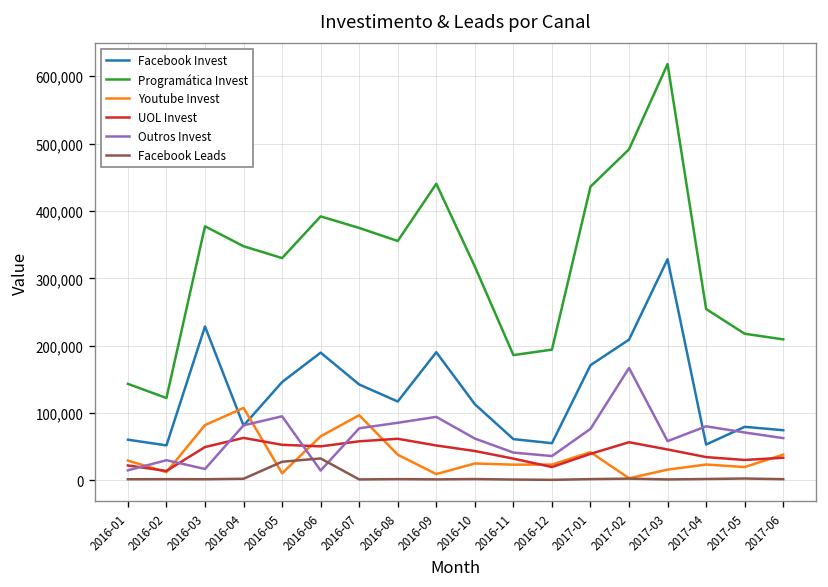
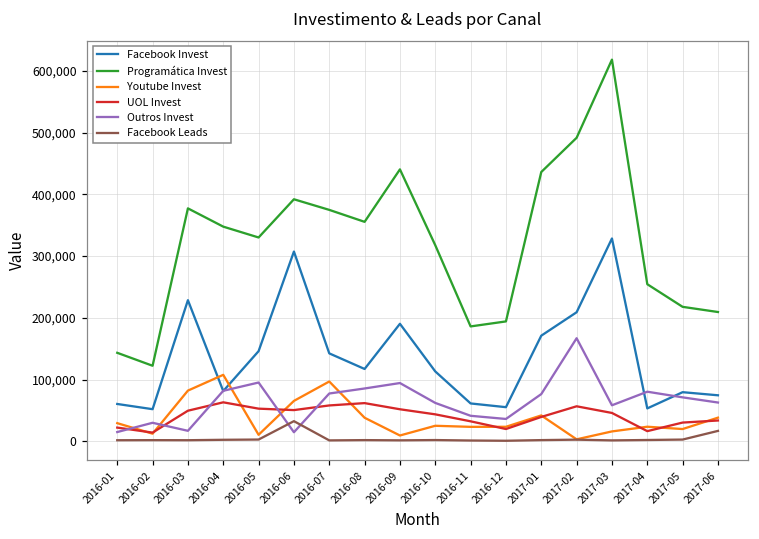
  {
    "Facebook Invest": {
      "2016-01": "60,000",
      "2016-02": "50,000",
      "2016-03": "230,000",
      "2016-05": "150,000",
-     "2016-06": "190,000",
+     "2016-06": "310,000",
      "2016-07": "140,000",
      "2016-08": "120,000",
      "2016-09": "190,000",
      "2016-10": "110,000",
      "2016-11": "60,000",
      "2016-12": "60,000",
      "2017-01": "170,000",
      "2017-02": "210,000",
      "2017-03": "330,000",
      "2017-04": "50,000",
      "2017-05": "80,000",
      "2017-06": "70,000"
    },
    "Programática Invest": {
      "2016-01": "140,000",
      "2016-02": "120,000",
      "2016-03": "380,000",
      "2016-04": "350,000",
      "2016-05": "330,000",
      "2016-06": "390,000",
      "2016-07": "370,000",
      "2016-08": "360,000",
      "2016-09": "440,000",
      "2016-10": "320,000",
      "2016-11": "190,000",
      "2016-12": "190,000",
      "2017-01": "440,000",
      "2017-02": "490,000",
      "2017-03": "620,000",
      "2017-04": "250,000",
      "2017-05": "220,000",
      "2017-06": "210,000"
    },
    "Youtube Invest": {
      "2016-01": "30,000",
      "2016-03": "80,000",
      "2016-04": "110,000",
      "2016-05": "10,000",
      "2016-06": "70,000",
      "2016-07": "100,000",
      "2016-08": "40,000",
      "2016-09": "10,000",
      "2016-10": "30,000",
      "2016-11": "20,000",
      "2017-03": "20,000",
      "2017-04": "20,000",
      "2017-05": "20,000",
      "2017-06": "40,000"
    },
    "UOL Invest": {
      "2016-01": "20,000",
      "2016-03": "50,000",
      "2016-04": "60,000",
      "2016-05": "50,000",
      "2016-06": "50,000",
      "2016-07": "60,000",
      "2016-08": "60,000",
      "2016-09": "50,000",
      "2016-10": "40,000",
      "2016-11": "30,000",
      "2017-02": "60,000",
      "2017-03": "50,000",
-     "2017-04": "30,000",
+     "2017-04": "20,000",
      "2017-05": "30,000",
      "2017-06": "30,000"
    },
    "Outros Invest": {
      "2016-01": "20,000",
      "2016-02": "30,000",
      "2016-03": "20,000",
      "2016-05": "100,000",
      "2016-06": "10,000",
      "2016-07": "80,000",
      "2016-08": "90,000",
      "2016-09": "90,000",
      "2016-10": "60,000",
      "2016-11": "40,000",
      "2016-12": "40,000",
      "2017-01": "80,000",
      "2017-02": "170,000",
      "2017-03": "60,000",
      "2017-04": "80,000",
      "2017-05": "70,000",
      "2017-06": "60,000"
    },
    "Facebook Leads": {
      "2016-01": "0",
      "2016-02": "0",
      "2016-03": "0",
      "2016-04": "0",
-     "2016-05": "30,000",
+     "2016-05": "0",
      "2016-06": "30,000",
      "2016-07": "0",
      "2016-08": "0",
      "2016-09": "0",
      "2016-10": "0",
      "2016-11": "0",
      "2016-12": "0",
      "2017-01": "0",
      "2017-03": "0",
      "2017-04": "0",
      "2017-05": "0",
-     "2017-06": "0"
+     "2017-06": "20,000"
    }
  }
